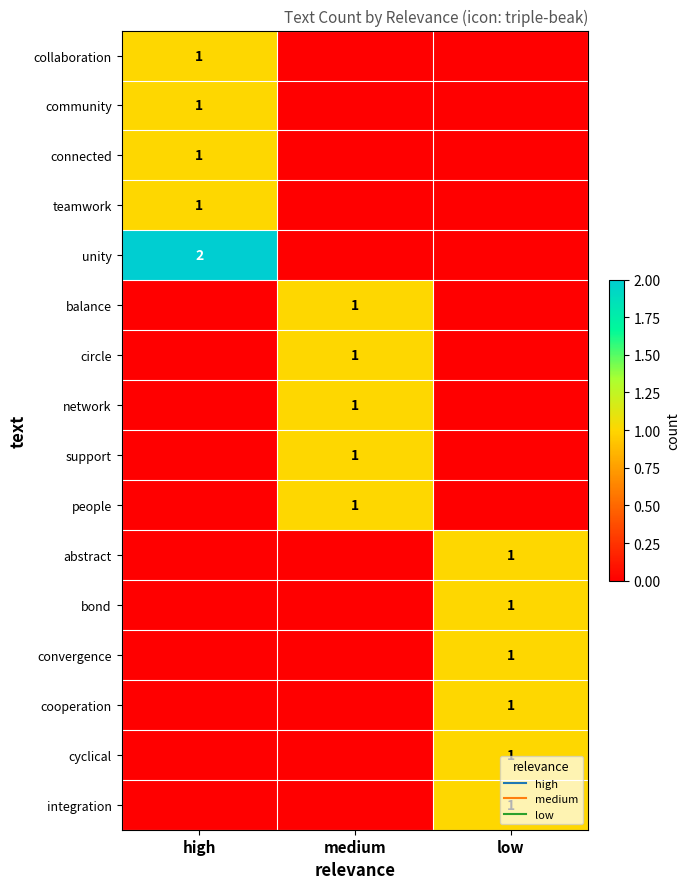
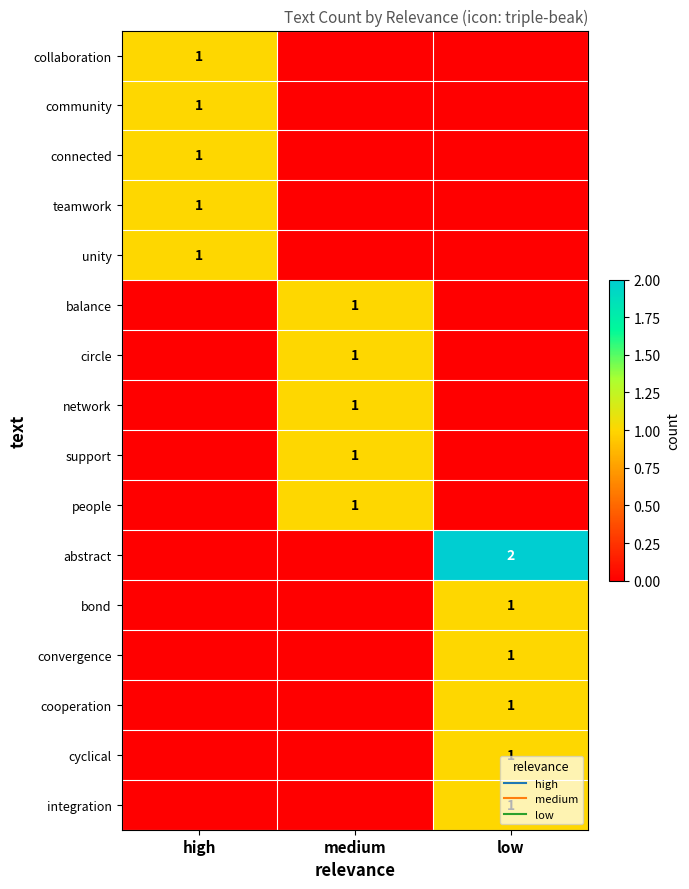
  {
    "collaboration": {
      "high": 1
    },
    "community": {
      "high": 1
    },
    "connected": {
      "high": 1
    },
    "teamwork": {
      "high": 1
    },
    "unity": {
-     "high": 2
+     "high": 1
    },
    "balance": {
      "medium": 1
    },
    "circle": {
      "medium": 1
    },
    "network": {
      "medium": 1
    },
    "support": {
      "medium": 1
    },
    "people": {
      "medium": 1
    },
    "abstract": {
-     "low": 1
+     "low": 2
    },
    "bond": {
      "low": 1
    },
    "convergence": {
      "low": 1
    },
    "cooperation": {
      "low": 1
    }
  }
